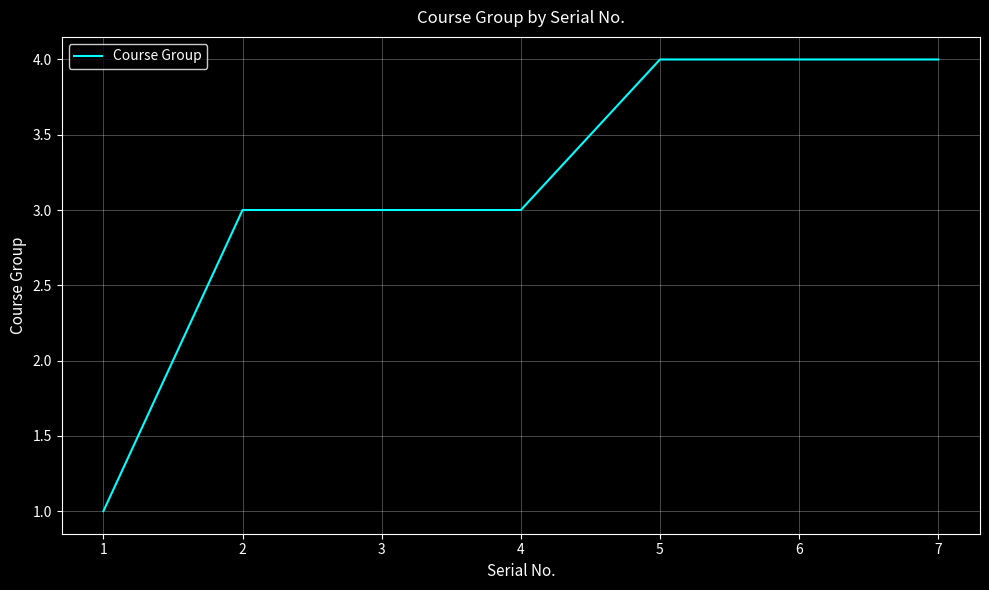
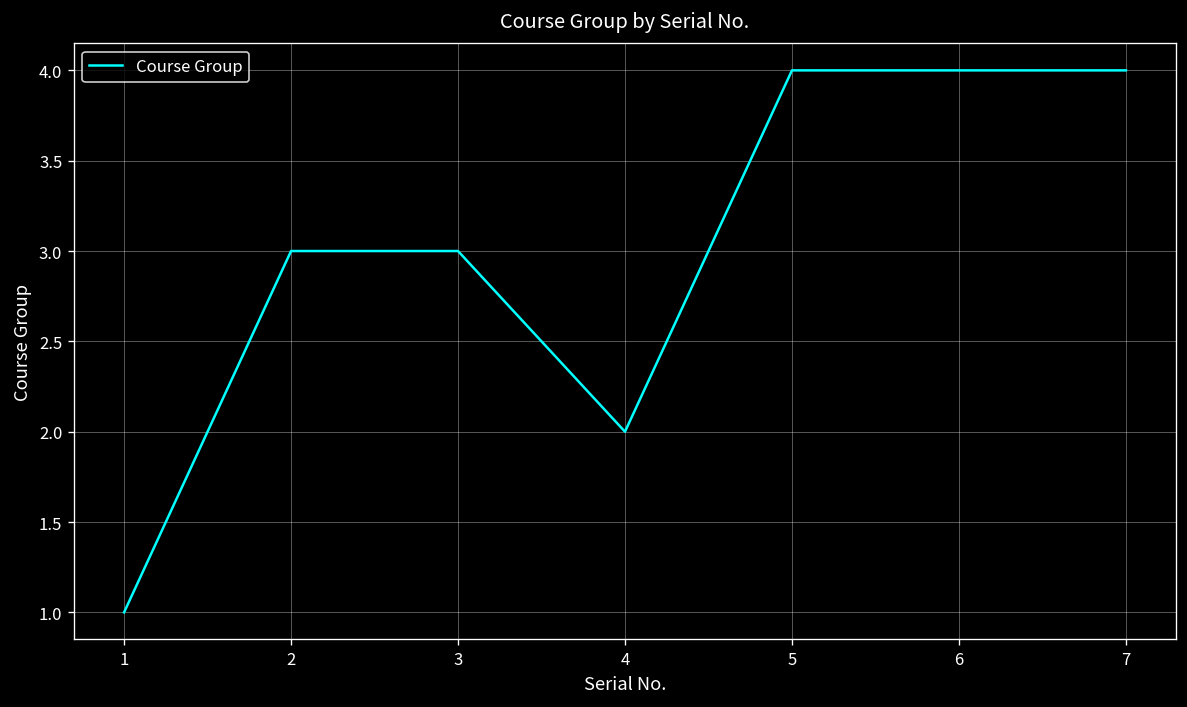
  {
    "1": 1,
    "2": 3,
    "3": 3,
-   "4": 3,
+   "4": 2,
    "5": 4,
    "6": 4,
    "7": 4
  }
